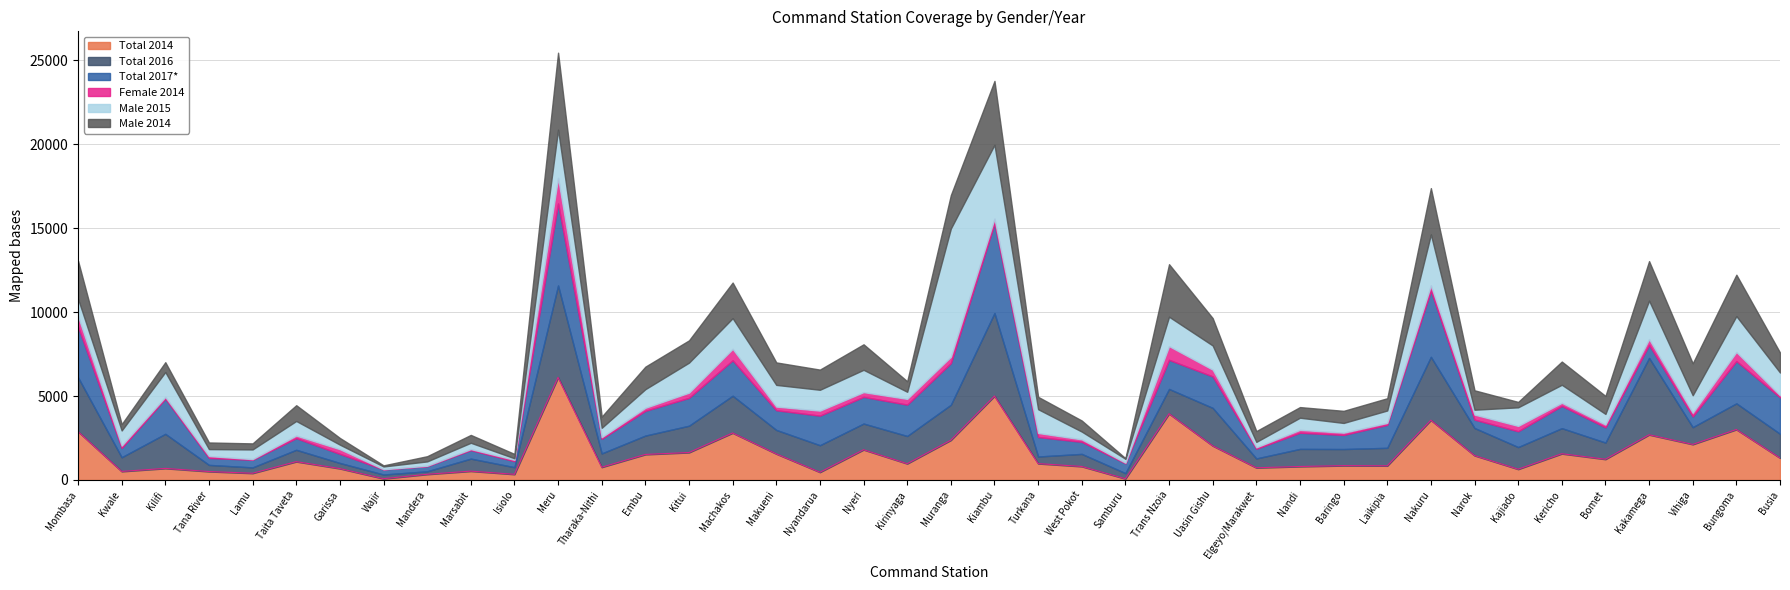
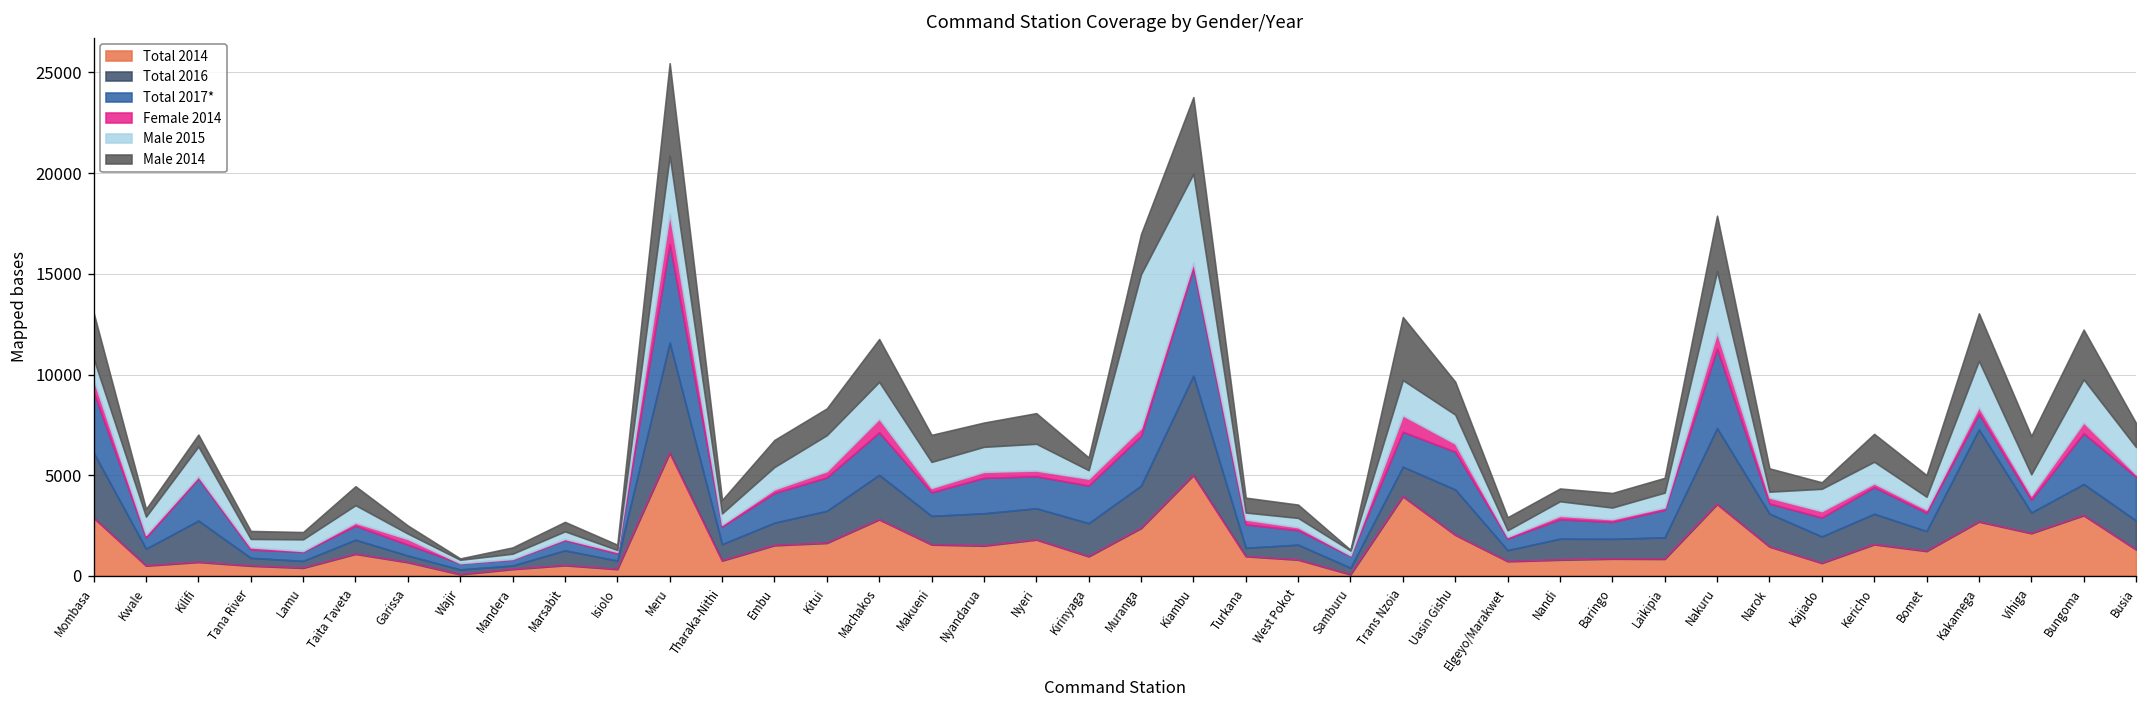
  {
    "Total 2014": {
      "Mombasa": 2900,
      "Kwale": 500,
      "Kilifi": 700,
      "Tana River": 500,
      "Lamu": 400,
      "Taita Taveta": 1100,
      "Garissa": 700,
      "Wajir": 100,
      "Mandera": 300,
      "Marsabit": 500,
      "Isiolo": 300,
      "Meru": 6100,
      "Tharaka-Nithi": 800,
      "Embu": 1500,
      "Kitui": 1600,
      "Machakos": 2800,
      "Makueni": 1600,
-     "Nyandarua": 500,
+     "Nyandarua": 1500,
      "Nyeri": 1800,
      "Kirinyaga": 1000,
      "Muranga": 2400,
      "Kiambu": 5000,
      "Turkana": 1000,
      "West Pokot": 800,
      "Samburu": 100,
      "Trans Nzoia": 3900,
      "Uasin Gishu": 2000,
      "Elgeyo/Marakwet": 700,
      "Nandi": 800,
      "Baringo": 900,
      "Laikipia": 800,
      "Nakuru": 3600,
      "Narok": 1500,
      "Kajiado": 600,
      "Kericho": 1600,
      "Bomet": 1200,
      "Kakamega": 2700,
      "Vihiga": 2100,
      "Bungoma": 3000,
      "Busia": 1300
    },
    "Total 2017*": {
      "Mombasa": 3000,
      "Taita Taveta": 700,
      "Garissa": 500,
      "Meru": 4900,
      "Embu": 1500,
      "Kitui": 1700,
      "Machakos": 2100,
      "Makueni": 1200,
      "Nyandarua": 1800,
      "Nyeri": 1600,
      "Kirinyaga": 1900,
      "Muranga": 2500,
      "Kiambu": 5300,
      "Turkana": 1200,
      "Trans Nzoia": 1700,
      "Uasin Gishu": 1900,
      "Nandi": 1000,
      "Nakuru": 3900,
      "Narok": 500,
      "Kajiado": 900,
      "Kericho": 1300,
      "Bomet": 900,
      "Kakamega": 800,
      "Vihiga": 600,
      "Bungoma": 2500
    },
    "Female 2014": {
      "Mombasa": 600,
      "Taita Taveta": 200,
      "Garissa": 300,
      "Meru": 1500,
      "Embu": 200,
      "Kitui": 300,
      "Machakos": 700,
      "Makueni": 200,
      "Nyandarua": 300,
      "Nyeri": 300,
      "Kirinyaga": 300,
      "Muranga": 400,
      "Kiambu": 300,
      "Turkana": 200,
      "Trans Nzoia": 800,
      "Uasin Gishu": 400,
      "Nandi": 200,
-     "Nakuru": 300,
+     "Nakuru": 800,
      "Narok": 300,
      "Kajiado": 300,
      "Kericho": 200,
      "Bomet": 200,
      "Kakamega": 300,
      "Vihiga": 200,
      "Bungoma": 500
    },
    "Male 2015": {
      "Mombasa": 1000,
      "Kwale": 900,
      "Kilifi": 1500,
      "Tana River": 400,
      "Lamu": 600,
      "Taita Taveta": 900,
      "Garissa": 300,
      "Mandera": 300,
      "Marsabit": 400,
      "Meru": 2900,
      "Tharaka-Nithi": 600,
      "Embu": 1100,
      "Kitui": 1800,
      "Machakos": 1800,
      "Makueni": 1300,
      "Nyandarua": 1200,
      "Nyeri": 1300,
      "Kirinyaga": 400,
      "Muranga": 7600,
      "Kiambu": 4400,
-     "Turkana": 1400,
+     "Turkana": 400,
      "West Pokot": 500,
      "Trans Nzoia": 1800,
      "Uasin Gishu": 1400,
      "Elgeyo/Marakwet": 300,
      "Nandi": 700,
      "Baringo": 600,
      "Laikipia": 700,
      "Nakuru": 3000,
      "Narok": 300,
      "Kajiado": 1100,
      "Kericho": 1100,
      "Bomet": 600,
      "Kakamega": 2300,
      "Vihiga": 1000,
      "Bungoma": 2100,
      "Busia": 1400
    }
  }
